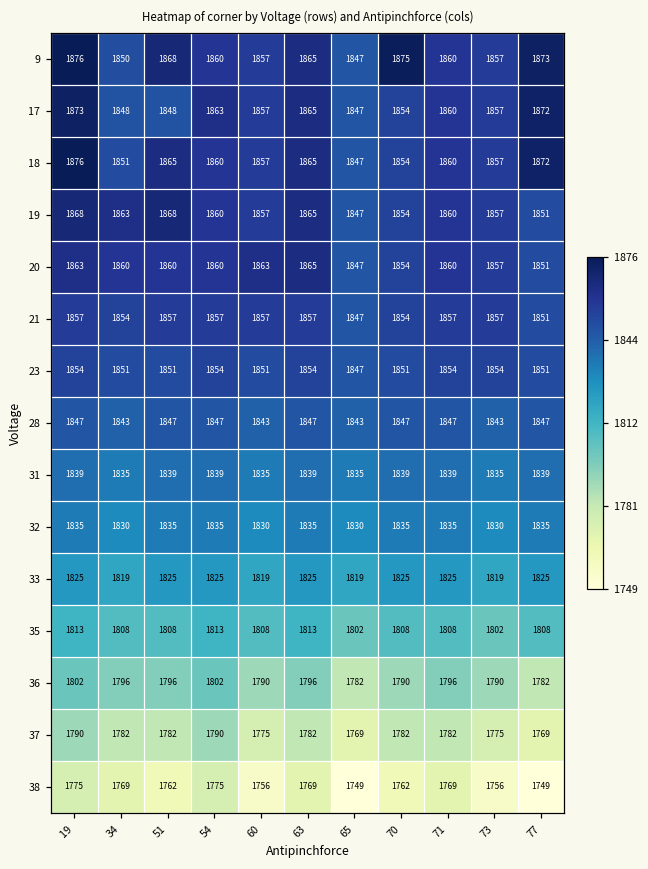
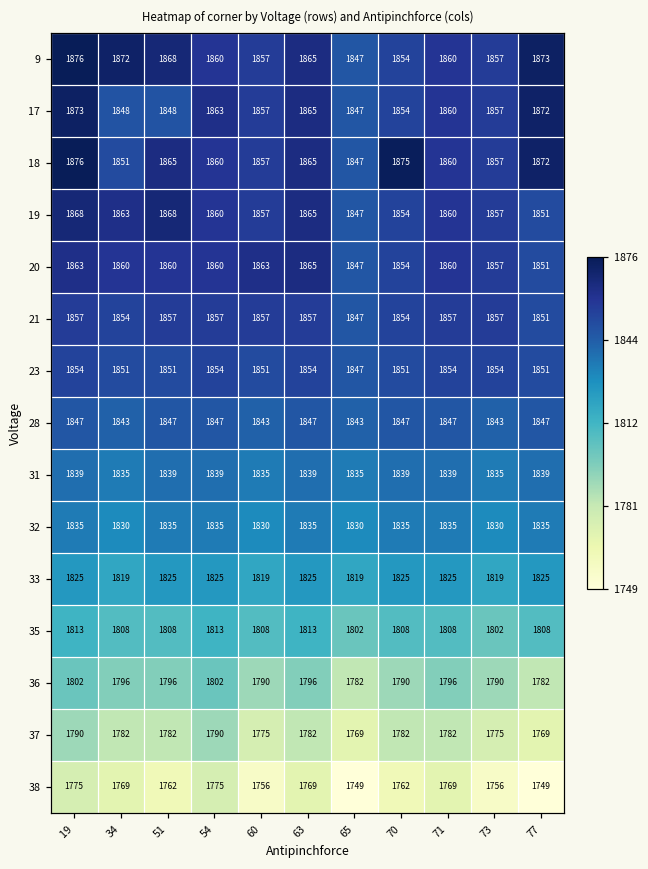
  {
    "9": {
      "19": 1876,
-     "34": 1850,
+     "34": 1872,
      "51": 1868,
      "54": 1860,
      "60": 1857,
      "63": 1865,
      "65": 1847,
-     "70": 1875,
+     "70": 1854,
      "71": 1860,
      "73": 1857,
      "77": 1873
    },
    "17": {
      "19": 1873,
      "34": 1848,
      "51": 1848,
      "54": 1863,
      "60": 1857,
      "63": 1865,
      "65": 1847,
      "70": 1854,
      "71": 1860,
      "73": 1857,
      "77": 1872
    },
    "18": {
      "19": 1876,
      "34": 1851,
      "51": 1865,
      "54": 1860,
      "60": 1857,
      "63": 1865,
      "65": 1847,
-     "70": 1854,
+     "70": 1875,
      "71": 1860,
      "73": 1857,
      "77": 1872
    },
    "19": {
      "19": 1868,
      "34": 1863,
      "51": 1868,
      "54": 1860,
      "60": 1857,
      "63": 1865,
      "65": 1847,
      "70": 1854,
      "71": 1860,
      "73": 1857,
      "77": 1851
    },
    "20": {
      "19": 1863,
      "34": 1860,
      "51": 1860,
      "54": 1860,
      "60": 1863,
      "63": 1865,
      "65": 1847,
      "70": 1854,
      "71": 1860,
      "73": 1857,
      "77": 1851
    },
    "21": {
      "19": 1857,
      "34": 1854,
      "51": 1857,
      "54": 1857,
      "60": 1857,
      "63": 1857,
      "65": 1847,
      "70": 1854,
      "71": 1857,
      "73": 1857,
      "77": 1851
    },
    "23": {
      "19": 1854,
      "34": 1851,
      "51": 1851,
      "54": 1854,
      "60": 1851,
      "63": 1854,
      "65": 1847,
      "70": 1851,
      "71": 1854,
      "73": 1854,
      "77": 1851
    },
    "28": {
      "19": 1847,
      "34": 1843,
      "51": 1847,
      "54": 1847,
      "60": 1843,
      "63": 1847,
      "65": 1843,
      "70": 1847,
      "71": 1847,
      "73": 1843,
      "77": 1847
    },
    "31": {
      "19": 1839,
      "34": 1835,
      "51": 1839,
      "54": 1839,
      "60": 1835,
      "63": 1839,
      "65": 1835,
      "70": 1839,
      "71": 1839,
      "73": 1835,
      "77": 1839
    },
    "32": {
      "19": 1835,
      "34": 1830,
      "51": 1835,
      "54": 1835,
      "60": 1830,
      "63": 1835,
      "65": 1830,
      "70": 1835,
      "71": 1835,
      "73": 1830,
      "77": 1835
    },
    "33": {
      "19": 1825,
      "34": 1819,
      "51": 1825,
      "54": 1825,
      "60": 1819,
      "63": 1825,
      "65": 1819,
      "70": 1825,
      "71": 1825,
      "73": 1819,
      "77": 1825
    },
    "35": {
      "19": 1813,
      "34": 1808,
      "51": 1808,
      "54": 1813,
      "60": 1808,
      "63": 1813,
      "65": 1802,
      "70": 1808,
      "71": 1808,
      "73": 1802,
      "77": 1808
    },
    "36": {
      "19": 1802,
      "34": 1796,
      "51": 1796,
      "54": 1802,
      "60": 1790,
      "63": 1796,
      "65": 1782,
      "70": 1790,
      "71": 1796,
      "73": 1790,
      "77": 1782
    },
    "37": {
      "19": 1790,
      "34": 1782,
      "51": 1782,
      "54": 1790,
      "60": 1775,
      "63": 1782,
      "65": 1769,
      "70": 1782,
      "71": 1782,
      "73": 1775,
      "77": 1769
    },
    "38": {
      "19": 1775,
      "34": 1769,
      "51": 1762,
      "54": 1775,
      "60": 1756,
      "63": 1769,
      "65": 1749,
      "70": 1762,
      "71": 1769,
      "73": 1756,
      "77": 1749
    }
  }
